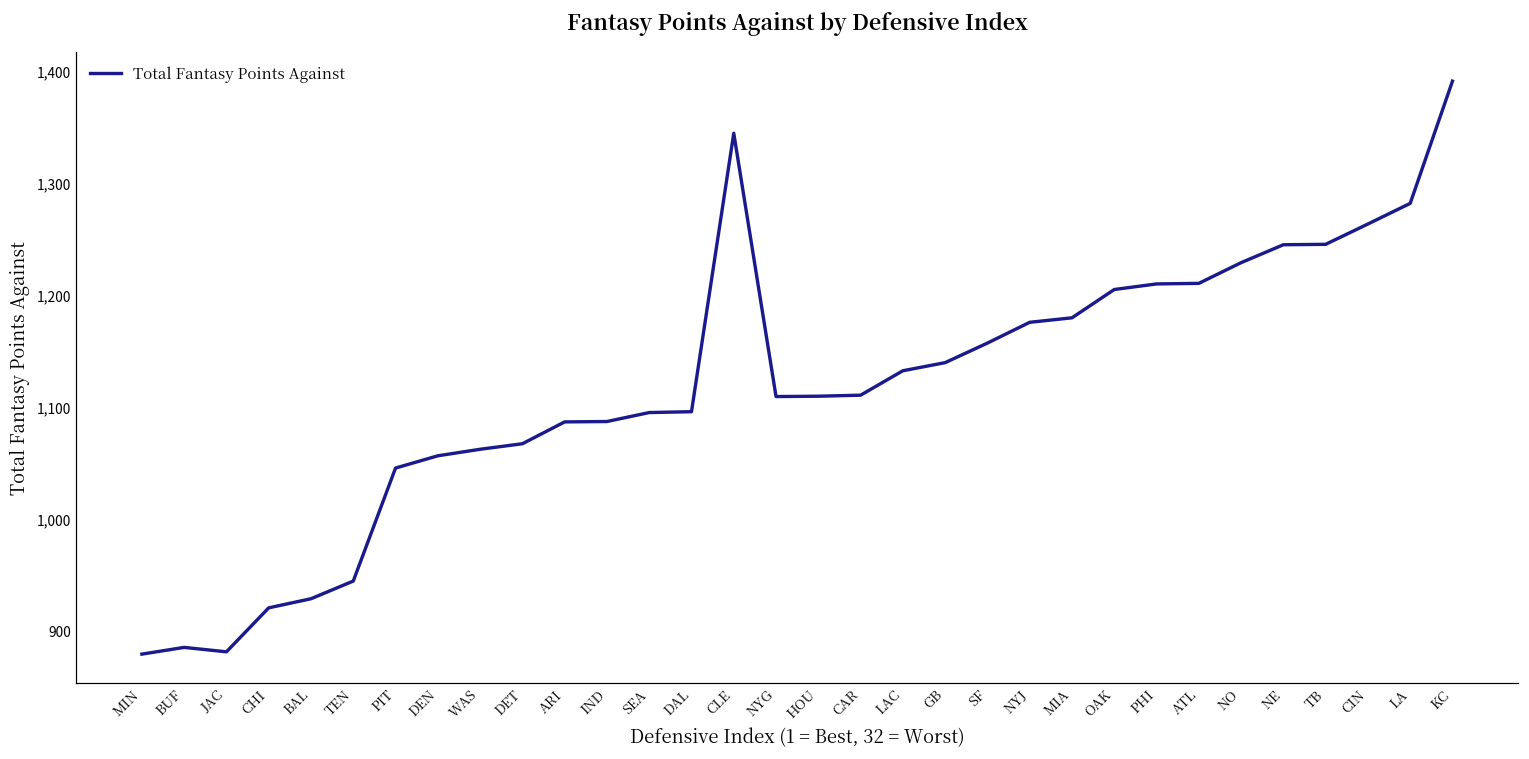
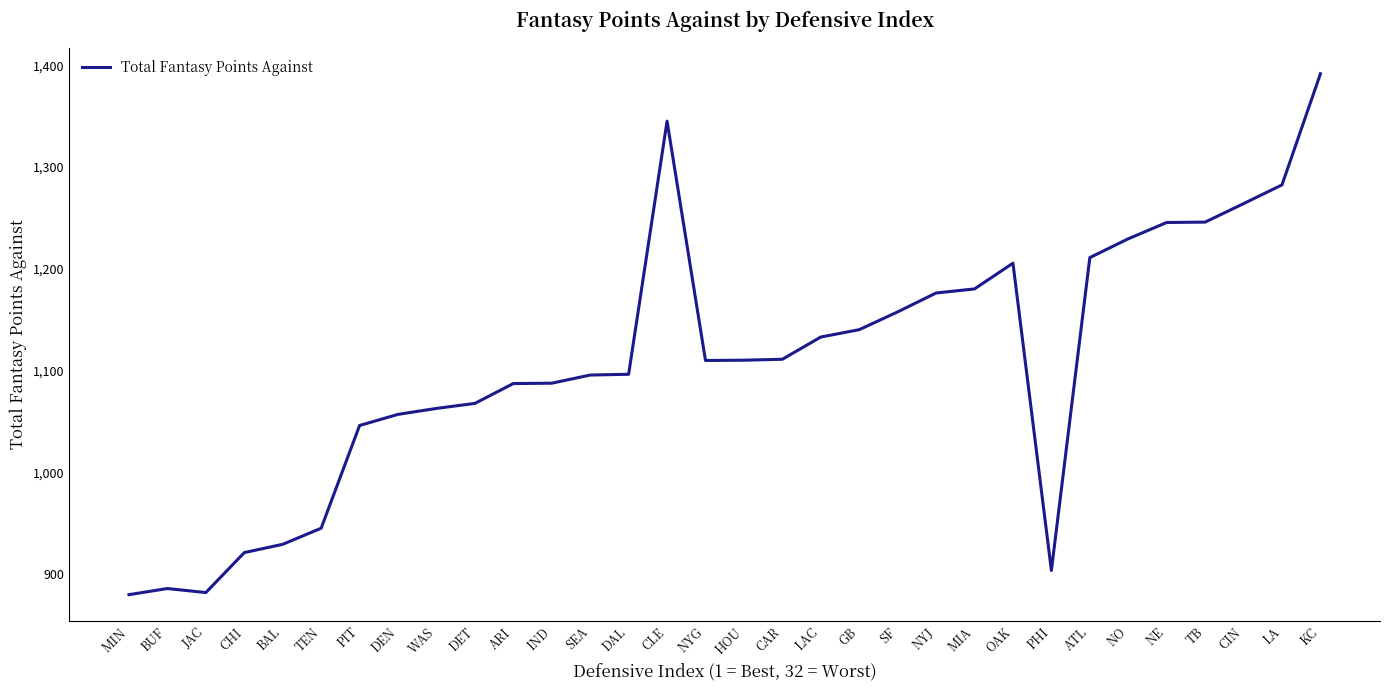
  {
    "MIN": "880",
    "BUF": "886",
    "JAC": "882",
    "CHI": "921",
    "BAL": "929",
    "TEN": "945",
    "PIT": "1,046",
    "DEN": "1,057",
    "WAS": "1,063",
    "DET": "1,068",
    "ARI": "1,087",
    "IND": "1,088",
    "SEA": "1,096",
    "DAL": "1,096",
    "CLE": "1,345",
    "NYG": "1,110",
    "HOU": "1,110",
    "CAR": "1,111",
    "LAC": "1,133",
    "GB": "1,140",
    "SF": "1,158",
    "NYJ": "1,176",
    "MIA": "1,180",
    "OAK": "1,206",
-   "PHI": "1,211",
+   "PHI": "903",
    "ATL": "1,211",
    "NO": "1,230",
    "NE": "1,246",
    "TB": "1,246",
    "CIN": "1,264",
    "LA": "1,283",
    "KC": "1,392"
  }
